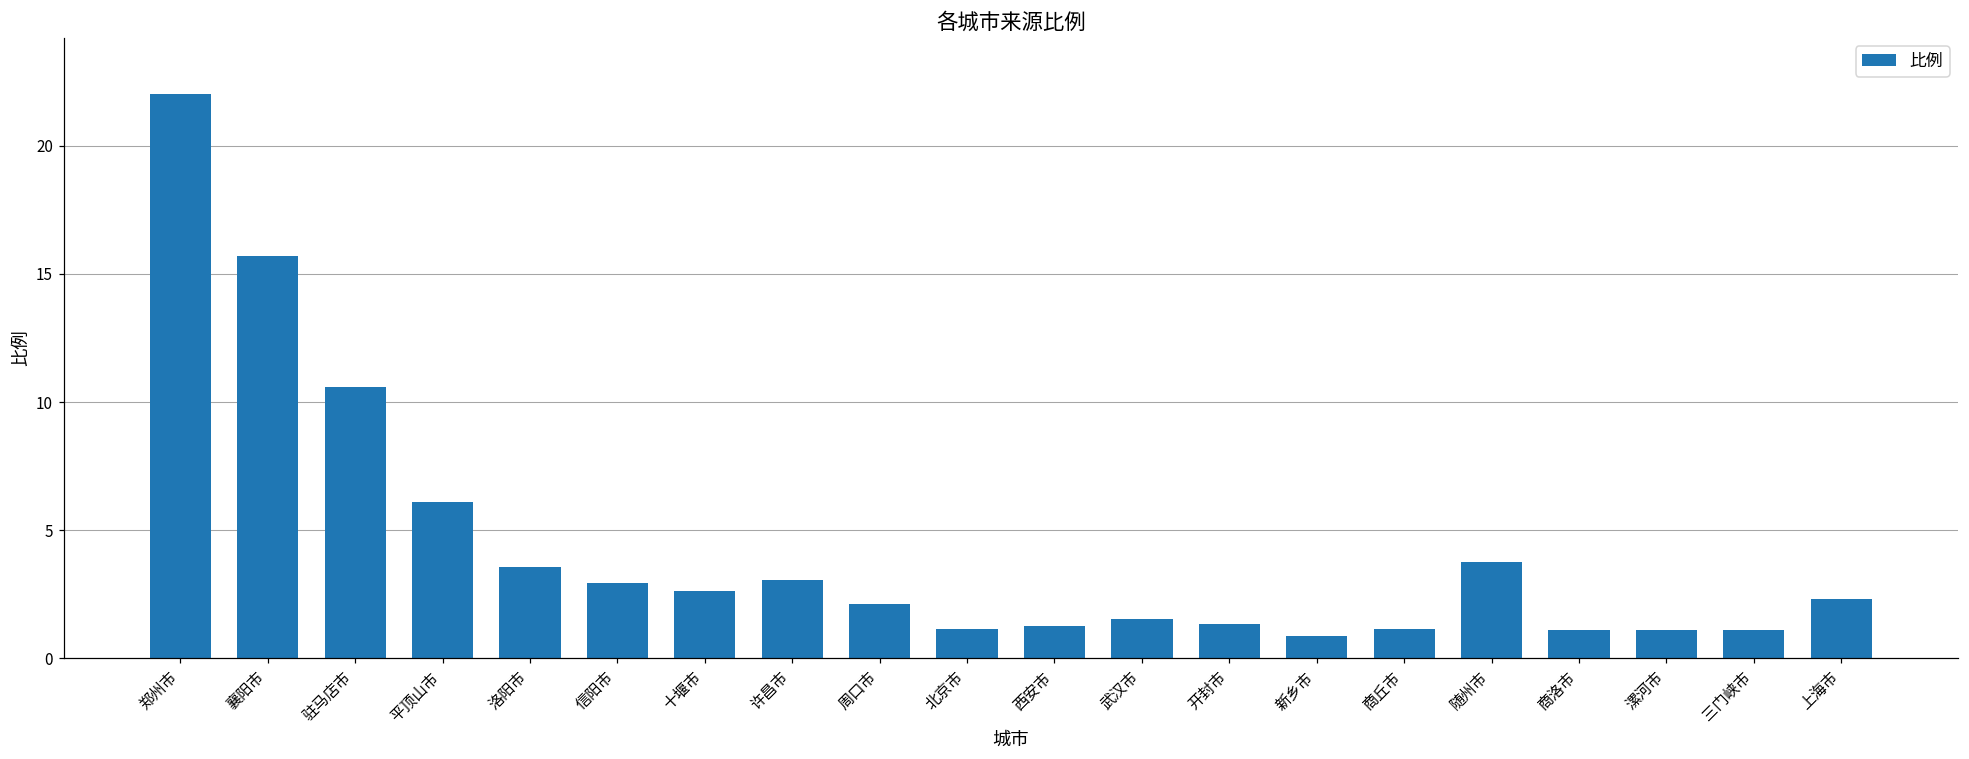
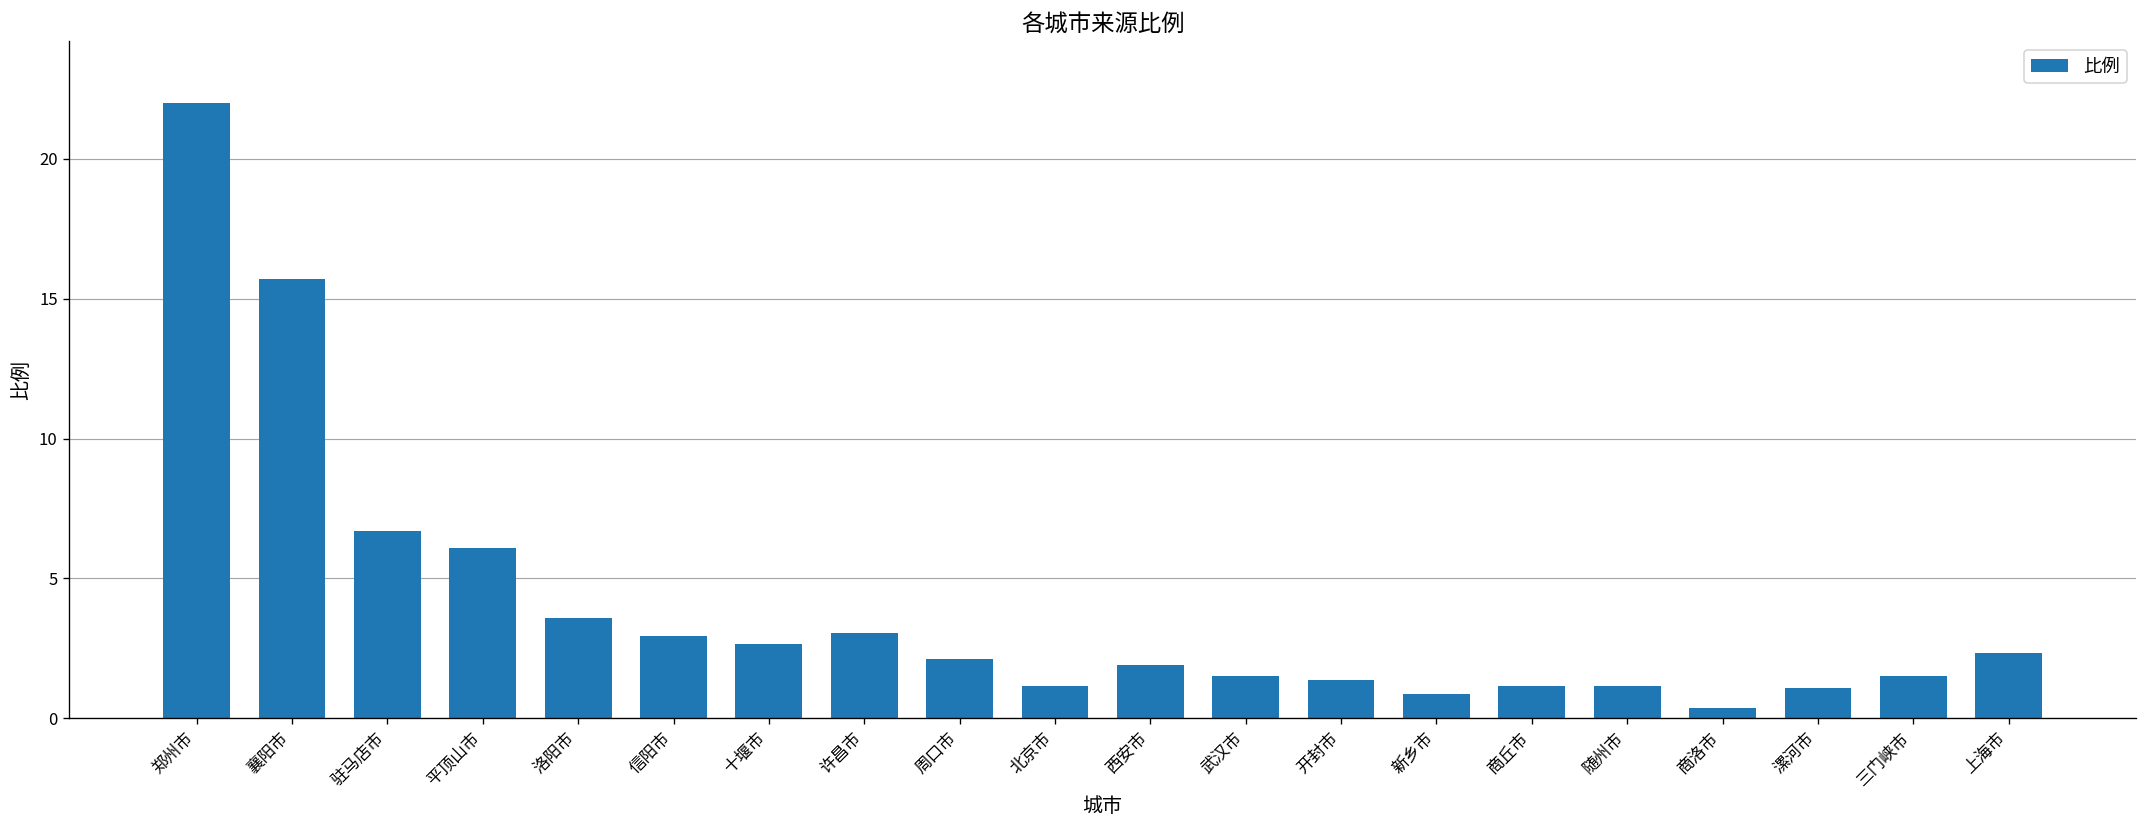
  {
    "郑州市": 22.0,
    "襄阳市": 15.7,
-   "驻马店市": 10.6,
+   "驻马店市": 6.7,
    "平顶山市": 6.1,
    "洛阳市": 3.6,
    "信阳市": 3.0,
    "十堰市": 2.6,
    "许昌市": 3.1,
    "周口市": 2.1,
    "北京市": 1.1,
-   "西安市": 1.3,
+   "西安市": 1.9,
    "武汉市": 1.5,
    "开封市": 1.4,
    "新乡市": 0.9,
    "商丘市": 1.2,
-   "随州市": 3.8,
-   "商洛市": 1.1,
+   "随州市": 1.2,
+   "商洛市": 0.4,
    "漯河市": 1.1,
-   "三门峡市": 1.1,
+   "三门峡市": 1.5,
    "上海市": 2.3
  }
